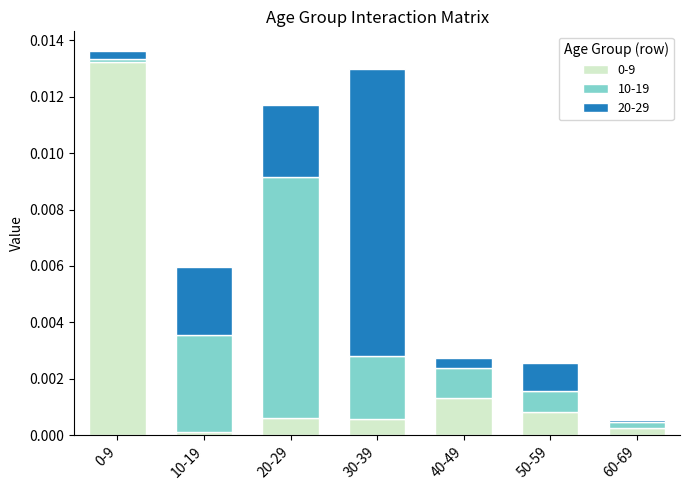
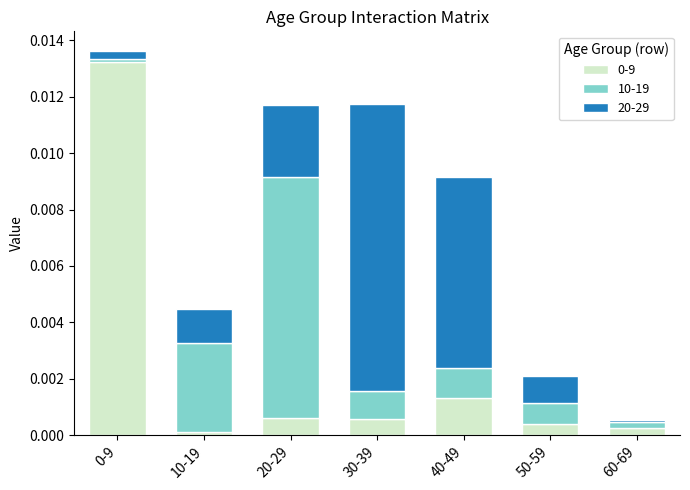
  {
    "0-9": {
      "0-9": 0.0132,
      "10-19": 0.0001,
      "20-29": 0.0006,
      "30-39": 0.0006,
      "40-49": 0.0013,
-     "50-59": 0.0008,
+     "50-59": 0.0004,
      "60-69": 0.0003
    },
    "10-19": {
      "0-9": 0.0001,
-     "10-19": 0.0034,
+     "10-19": 0.0032,
      "20-29": 0.0086,
-     "30-39": 0.0022,
+     "30-39": 0.0010,
      "40-49": 0.0010,
      "50-59": 0.0008,
      "60-69": 0.0002
    },
    "20-29": {
      "0-9": 0.0003,
-     "10-19": 0.0024,
+     "10-19": 0.0012,
      "20-29": 0.0026,
      "30-39": 0.0102,
-     "40-49": 0.0004,
+     "40-49": 0.0068,
      "50-59": 0.0010
    }
  }
